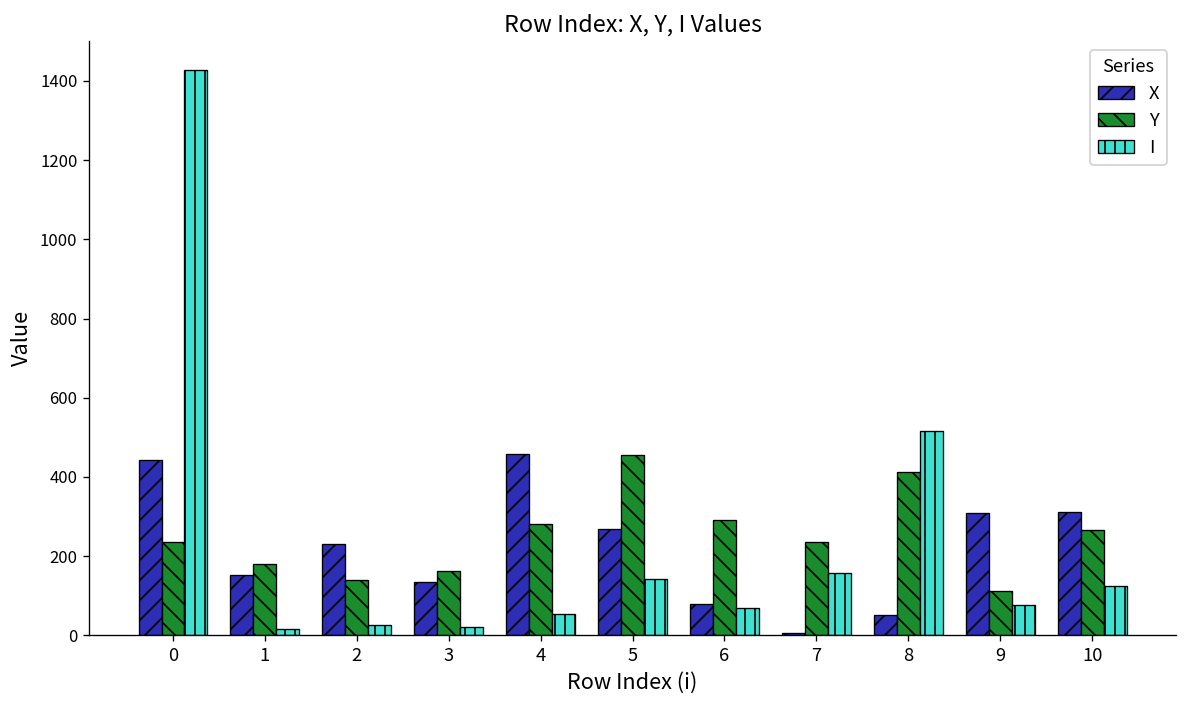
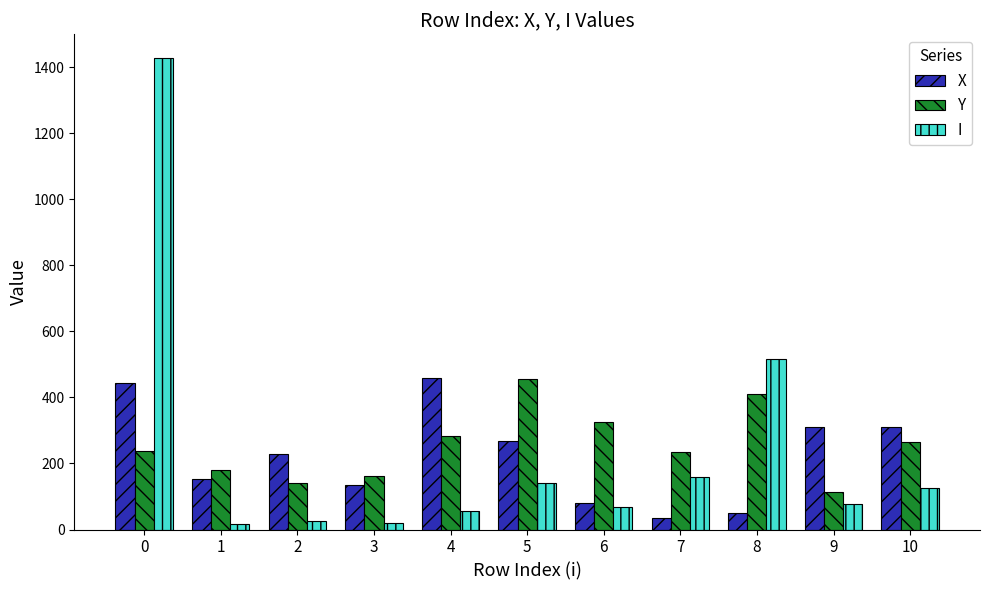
  {
    "X": {
      "0": 440,
      "1": 150,
      "2": 230,
      "3": 130,
      "4": 460,
      "5": 270,
      "6": 80,
-     "7": 10,
+     "7": 30,
      "8": 50,
      "9": 310,
      "10": 310
    },
    "Y": {
      "0": 240,
      "1": 180,
      "2": 140,
      "3": 160,
      "4": 280,
      "5": 460,
-     "6": 290,
+     "6": 330,
      "7": 240,
      "8": 410,
      "9": 110,
      "10": 270
    },
    "I": {
      "0": 1430,
      "1": 20,
      "2": 30,
      "3": 20,
      "4": 60,
      "5": 140,
      "6": 70,
      "7": 160,
      "8": 520,
      "9": 80,
      "10": 130
    }
  }
